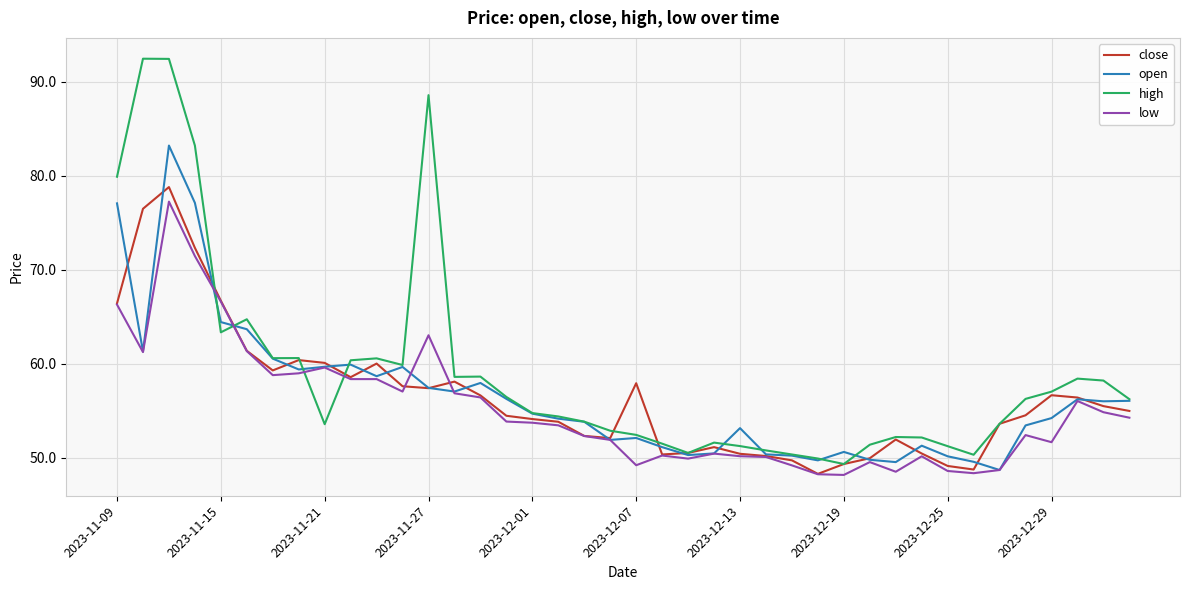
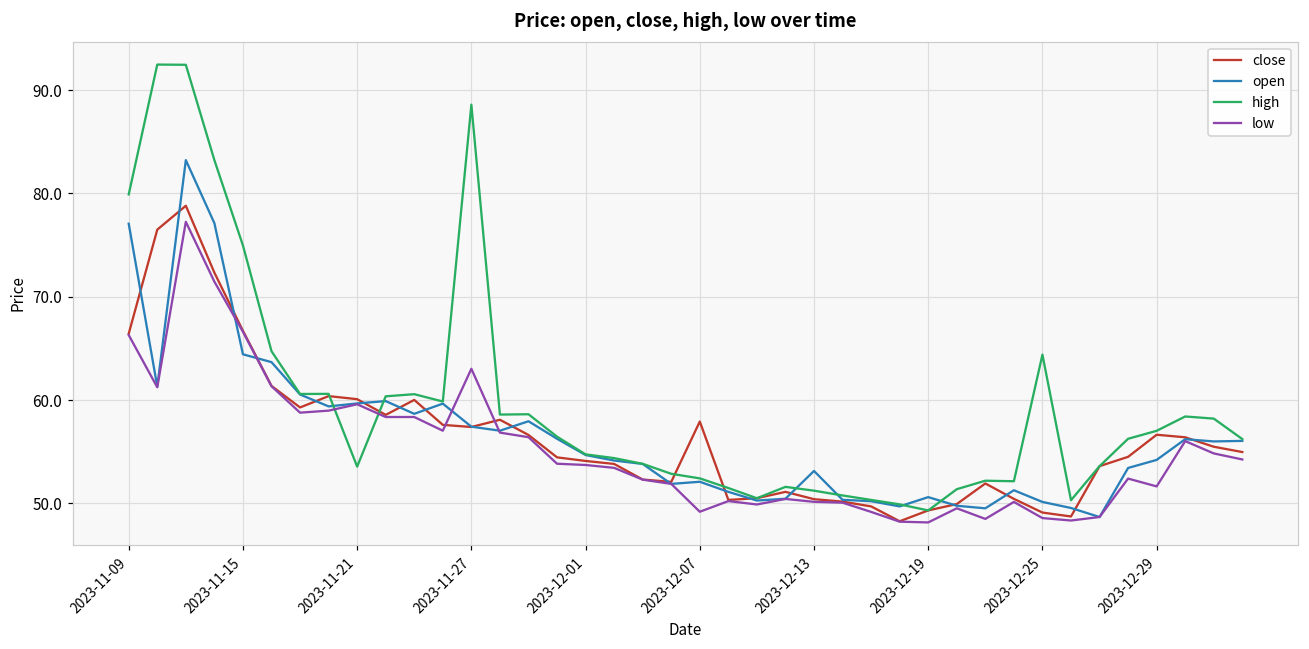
  {
    "close": {
      "2023-11-21": 60,
      "2023-12-01": 54,
      "2023-12-07": 58,
      "2023-12-25": 49,
      "2023-12-29": 57
    },
    "open": {
      "2023-11-09": 77,
      "2023-11-15": 64,
      "2023-12-07": 52,
      "2023-12-13": 53,
      "2023-12-19": 51,
      "2023-12-25": 50,
      "2023-12-29": 54
    },
    "high": {
      "2023-11-09": 80,
-     "2023-11-15": 63,
+     "2023-11-15": 75,
      "2023-11-21": 54,
      "2023-11-27": 89,
      "2023-12-07": 52,
      "2023-12-13": 51,
-     "2023-12-25": 51,
+     "2023-12-25": 64,
      "2023-12-29": 57
    },
    "low": {
      "2023-11-27": 63,
      "2023-12-01": 54,
      "2023-12-07": 49,
      "2023-12-19": 48,
      "2023-12-25": 49,
      "2023-12-29": 52
    }
  }
